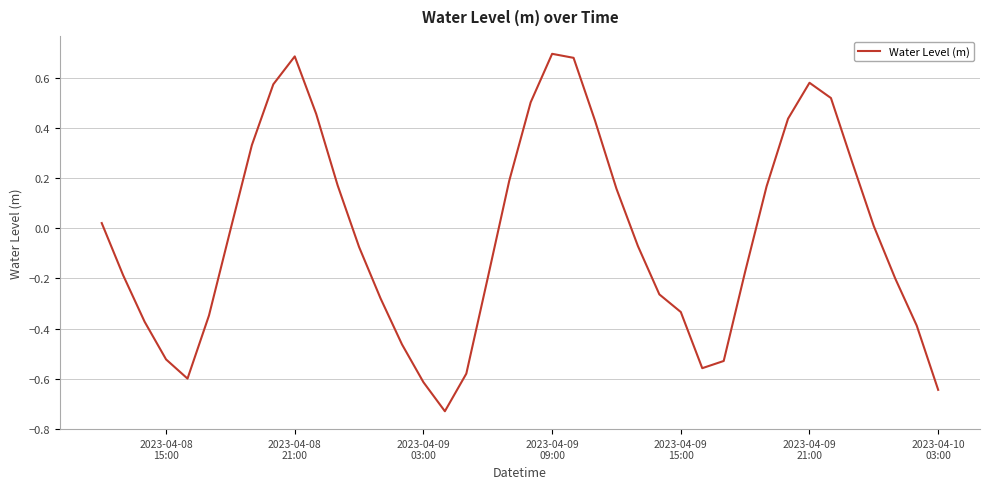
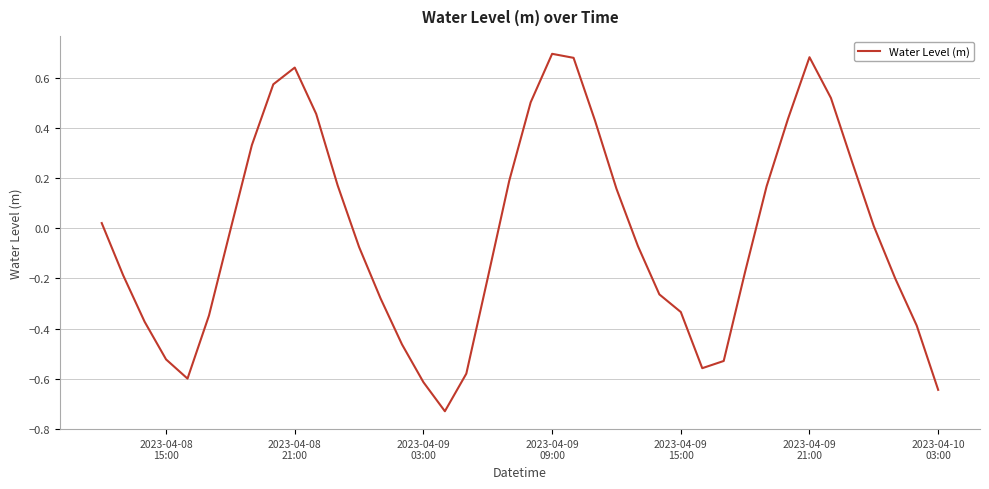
  {
    "2023-04-08 15:00": -0.52,
-   "2023-04-08 21:00": 0.69,
+   "2023-04-08 21:00": 0.64,
    "2023-04-09 03:00": -0.61,
    "2023-04-09 09:00": 0.70,
    "2023-04-09 15:00": -0.33,
-   "2023-04-09 21:00": 0.58,
+   "2023-04-09 21:00": 0.68,
    "2023-04-10 03:00": -0.64
  }
